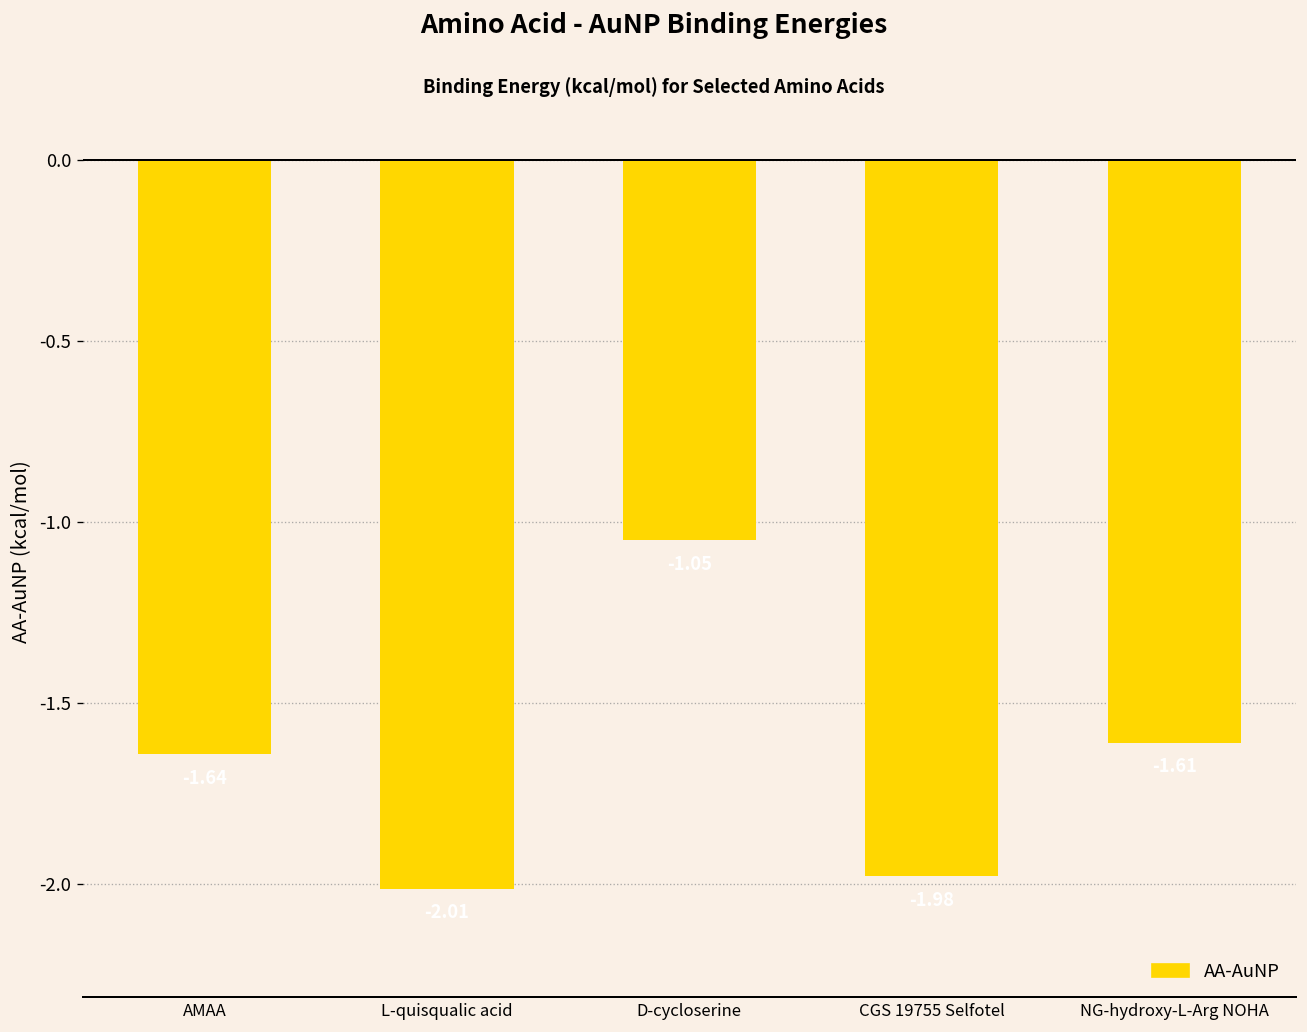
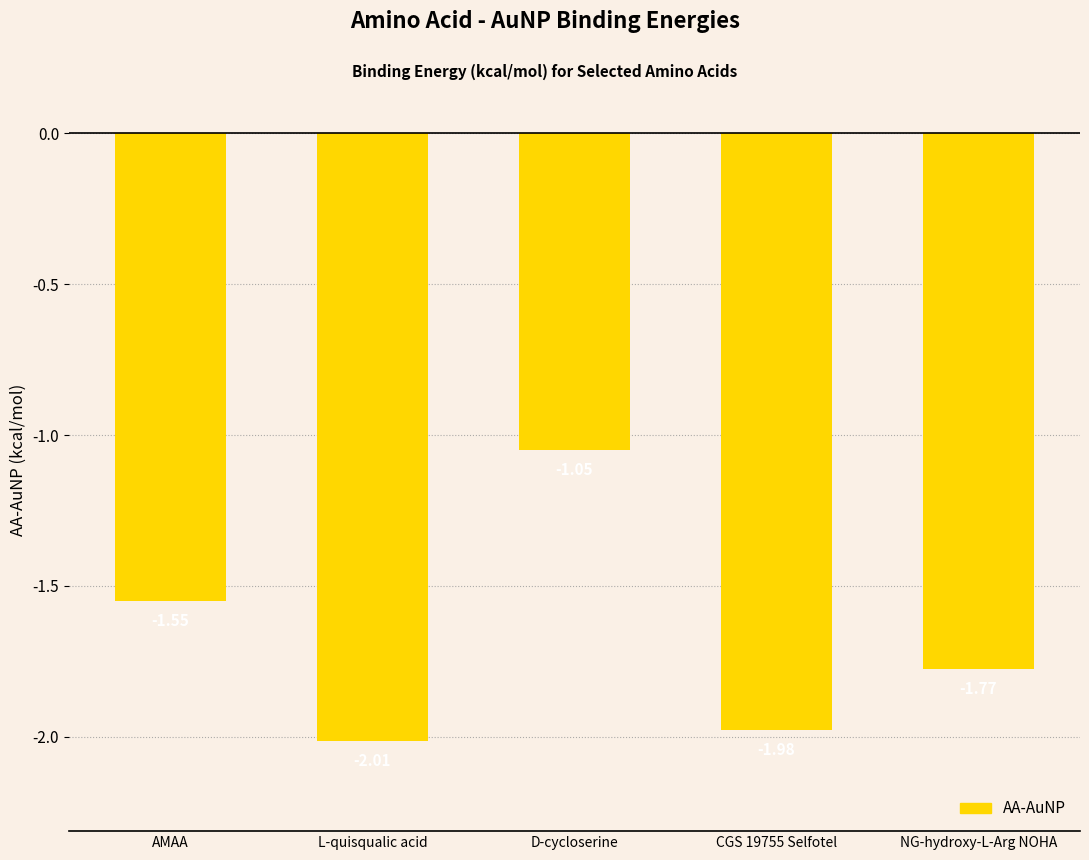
  {
-   "AMAA": -1.64,
+   "AMAA": -1.55,
    "L-quisqualic acid": -2.01,
    "D-cycloserine": -1.05,
    "CGS 19755 Selfotel": -1.98,
-   "NG-hydroxy-L-Arg NOHA": -1.61
+   "NG-hydroxy-L-Arg NOHA": -1.77
  }
